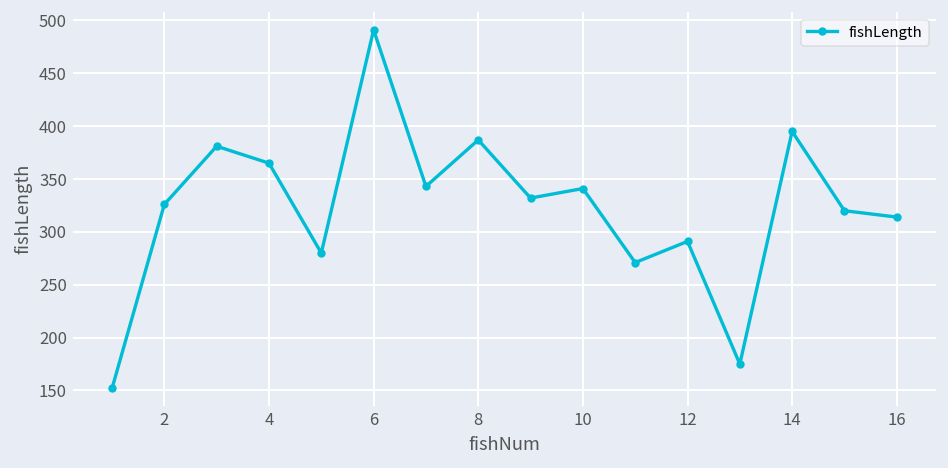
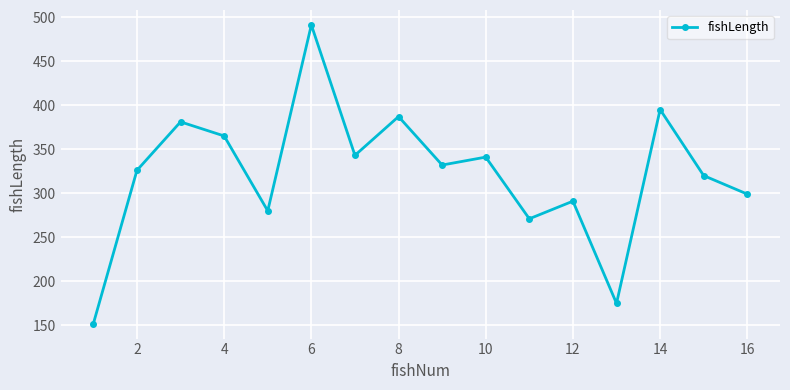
  {
    "2": 330,
    "4": 370,
    "6": 490,
    "8": 390,
    "10": 340,
    "12": 290,
    "14": 400,
-   "16": 310
+   "16": 300
  }
